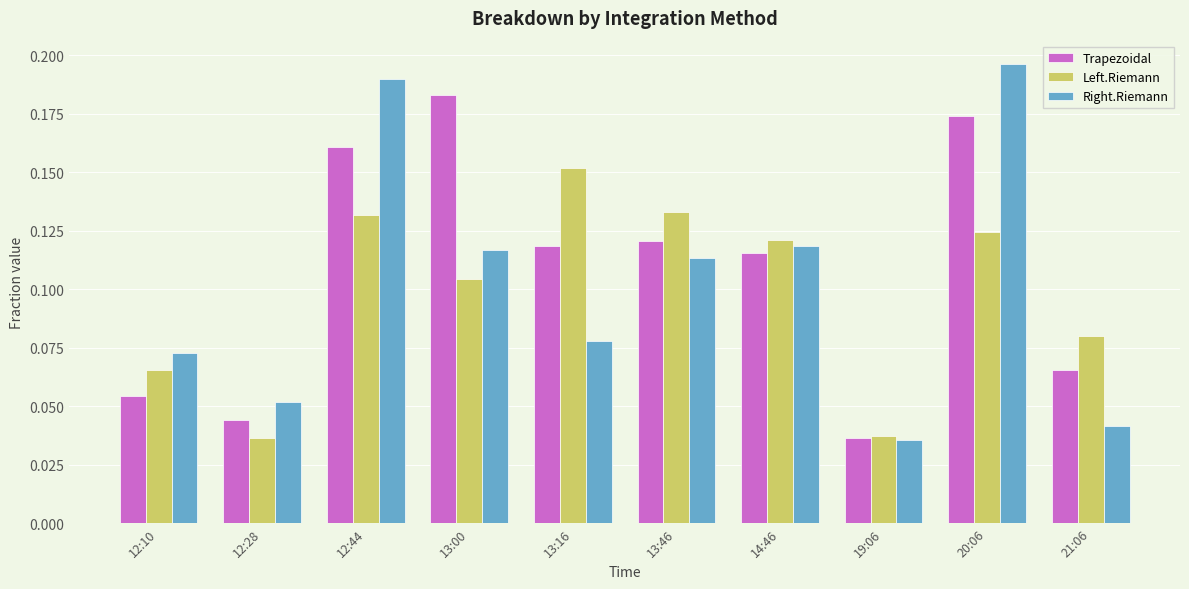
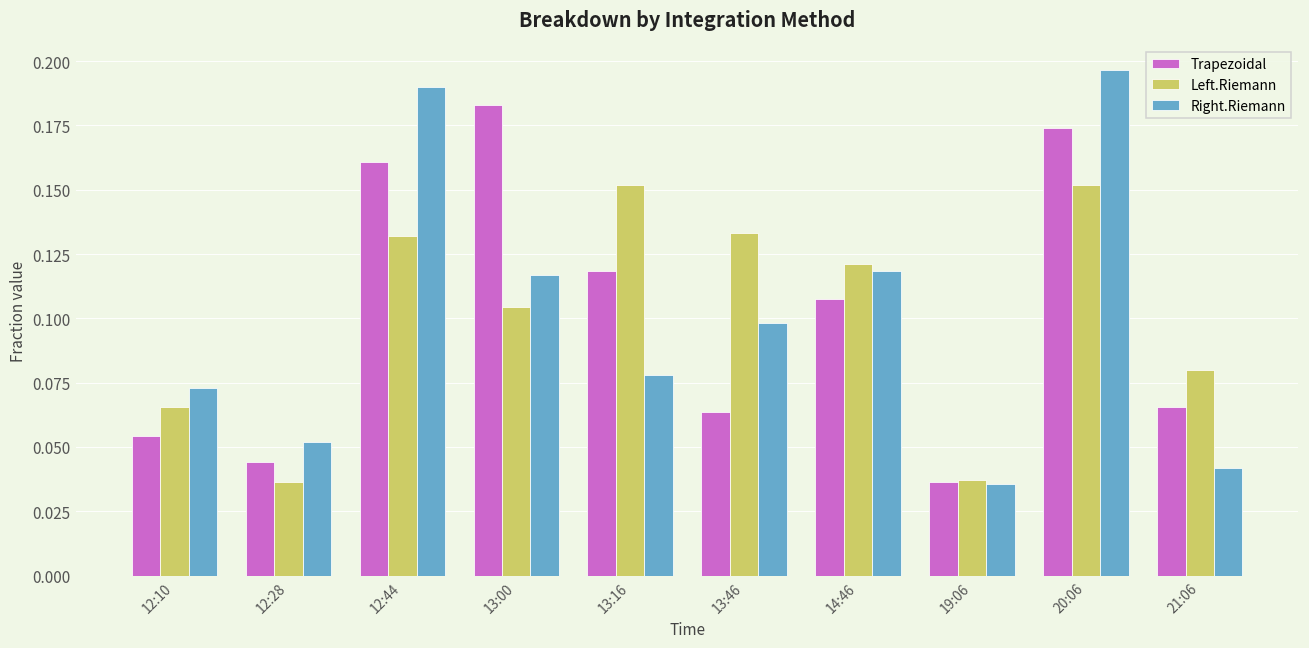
  {
    "Trapezoidal": {
      "12:10": 0.054,
      "12:28": 0.044,
      "12:44": 0.161,
      "13:00": 0.183,
      "13:16": 0.118,
-     "13:46": 0.121,
-     "14:46": 0.116,
+     "13:46": 0.064,
+     "14:46": 0.108,
      "19:06": 0.037,
      "20:06": 0.174,
      "21:06": 0.065
    },
    "Left.Riemann": {
      "12:10": 0.065,
      "12:28": 0.036,
      "12:44": 0.132,
      "13:00": 0.104,
      "13:16": 0.152,
      "13:46": 0.133,
      "14:46": 0.121,
      "19:06": 0.037,
-     "20:06": 0.125,
+     "20:06": 0.152,
      "21:06": 0.080
    },
    "Right.Riemann": {
      "12:10": 0.073,
      "12:28": 0.052,
      "12:44": 0.190,
      "13:00": 0.117,
      "13:16": 0.078,
-     "13:46": 0.113,
+     "13:46": 0.098,
      "14:46": 0.118,
      "19:06": 0.036,
      "20:06": 0.197,
      "21:06": 0.042
    }
  }
